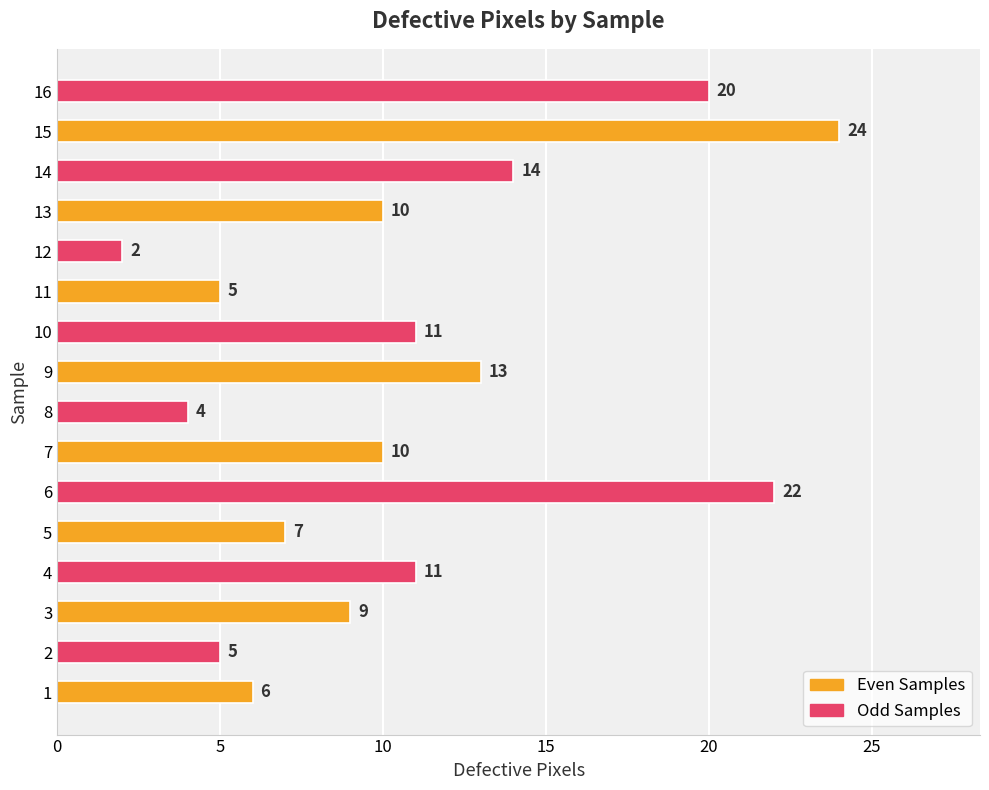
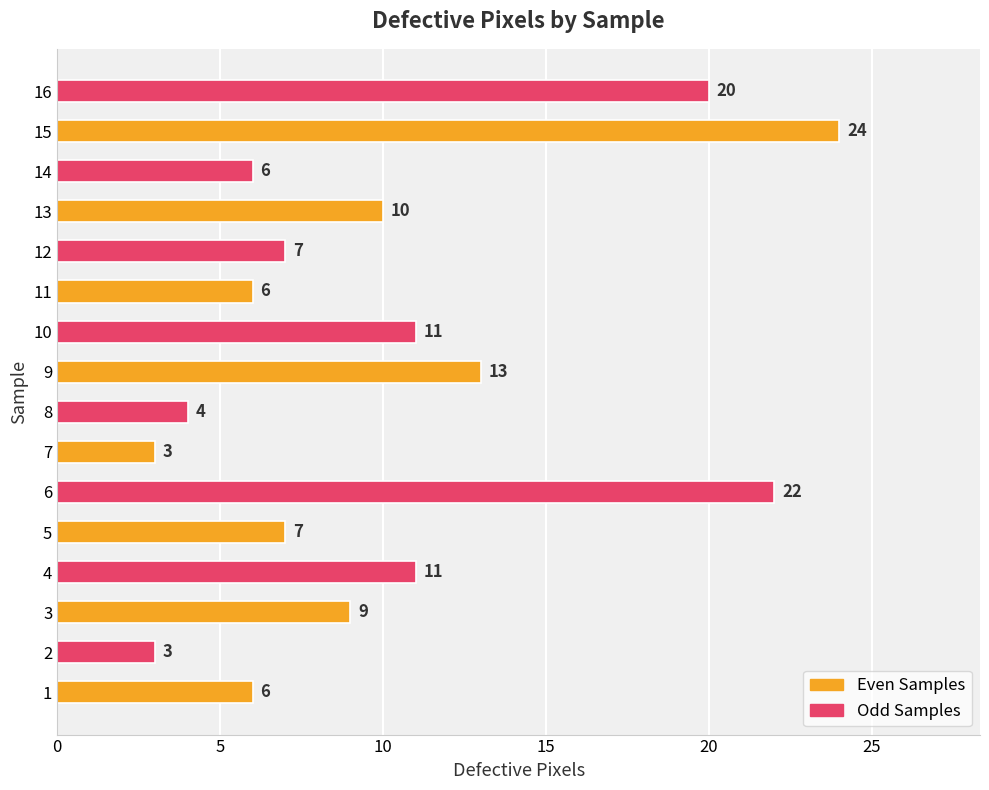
  {
    "16": 20,
    "15": 24,
-   "14": 14,
+   "14": 6,
    "13": 10,
-   "12": 2,
-   "11": 5,
+   "12": 7,
+   "11": 6,
    "10": 11,
    "9": 13,
    "8": 4,
-   "7": 10,
+   "7": 3,
    "6": 22,
    "5": 7,
    "4": 11,
    "3": 9,
-   "2": 5,
+   "2": 3,
    "1": 6
  }
